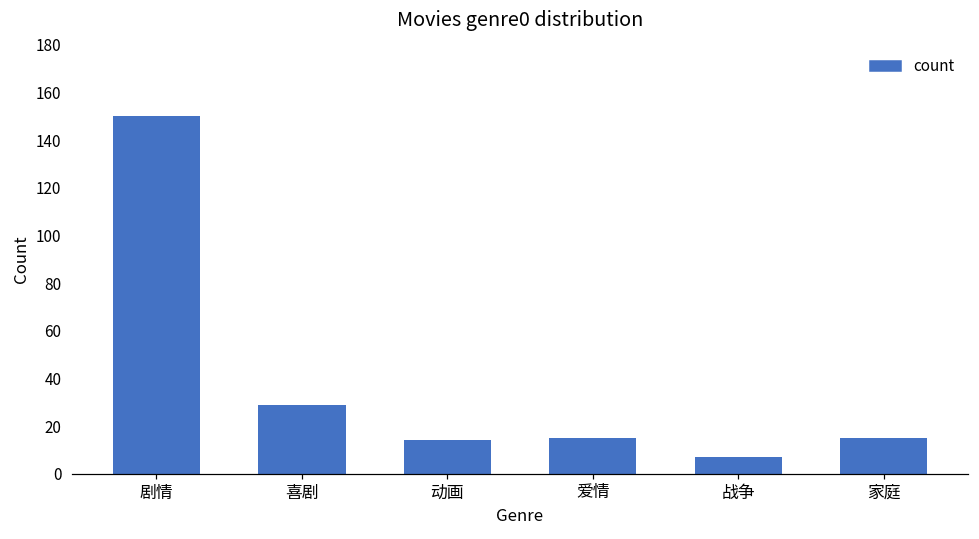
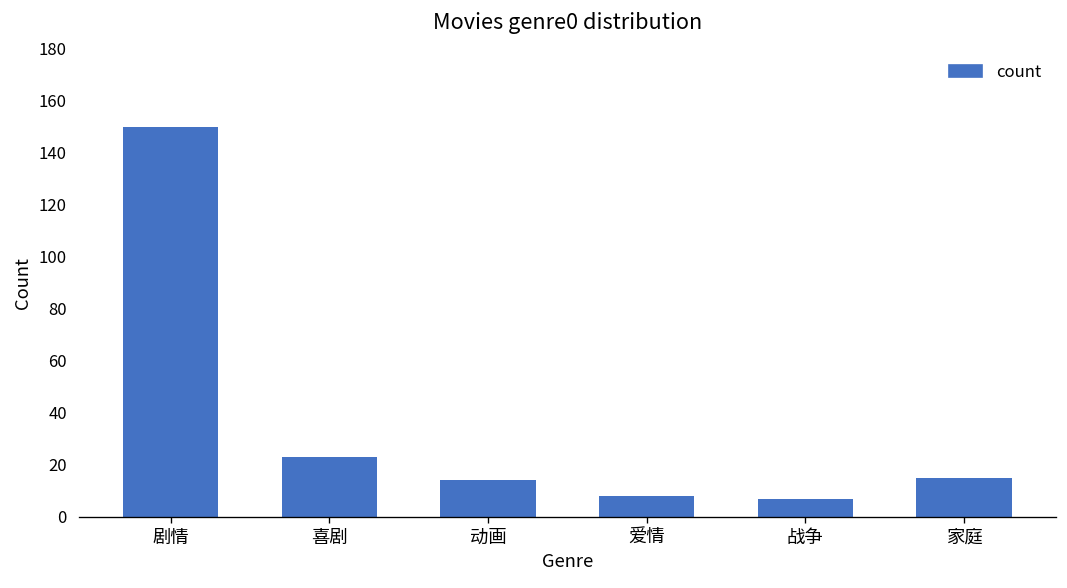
  {
    "剧情": 150,
-   "喜剧": 29,
+   "喜剧": 23,
    "动画": 14,
-   "爱情": 15,
+   "爱情": 8,
    "战争": 7,
    "家庭": 15
  }
